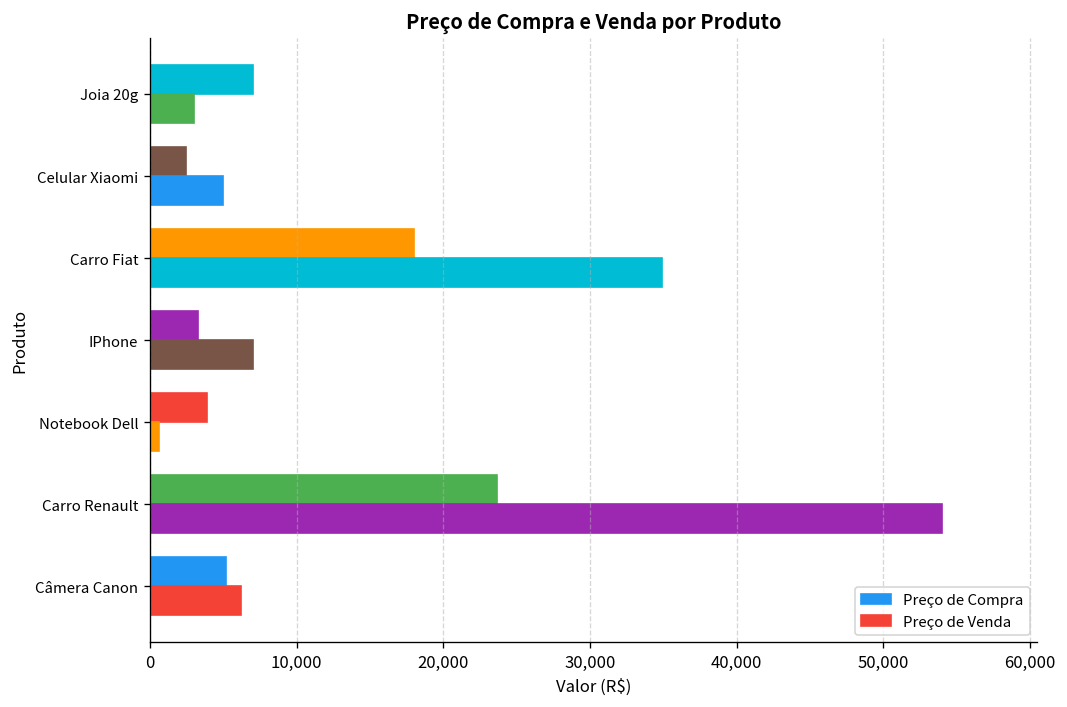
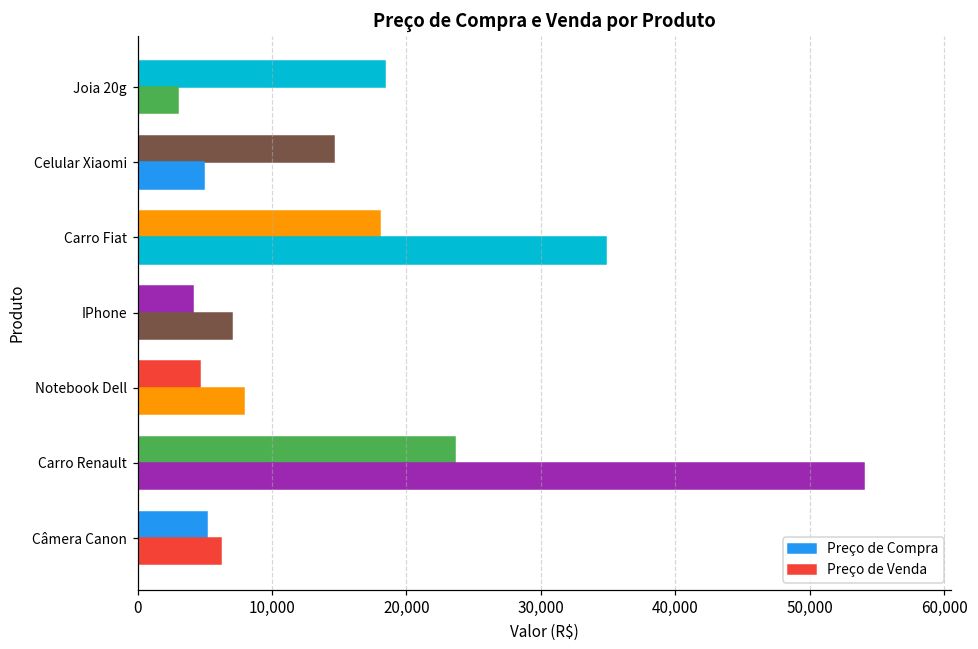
  {
    "Preço de Compra": {
-     "Joia 20g": "7,000",
-     "Celular Xiaomi": "2,500",
+     "Joia 20g": "18,400",
+     "Celular Xiaomi": "14,700",
      "Carro Fiat": "18,000",
-     "IPhone": "3,200",
-     "Notebook Dell": "3,900",
+     "IPhone": "4,100",
+     "Notebook Dell": "4,600",
      "Carro Renault": "23,600",
      "Câmera Canon": "5,200"
    },
    "Preço de Venda": {
      "Joia 20g": "3,000",
      "Celular Xiaomi": "5,000",
      "Carro Fiat": "34,900",
      "IPhone": "7,000",
-     "Notebook Dell": "600",
+     "Notebook Dell": "7,900",
      "Carro Renault": "54,000",
      "Câmera Canon": "6,200"
    }
  }
